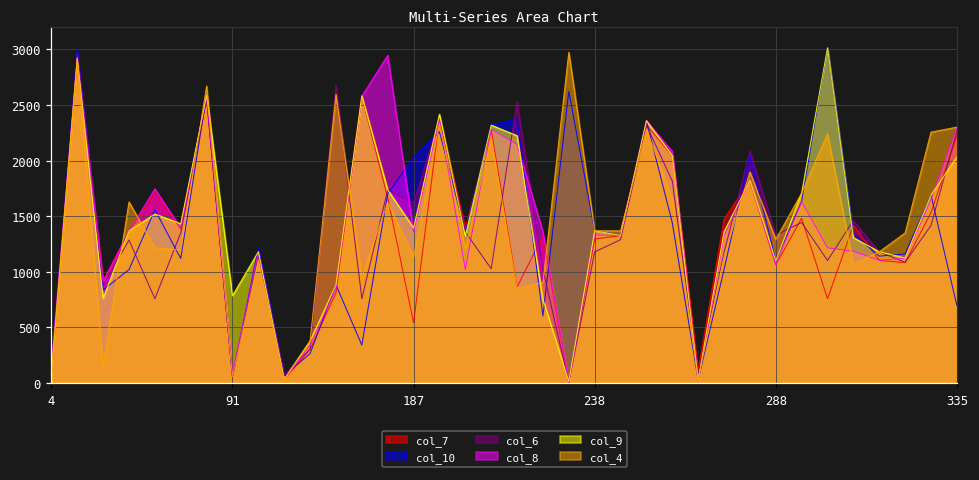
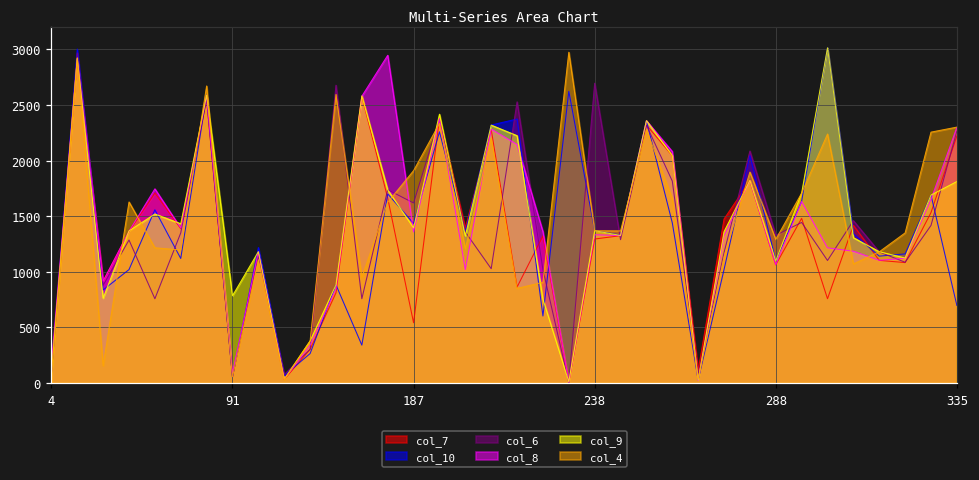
  {
    "col_7": {
      "187": 540,
      "238": 1300,
      "335": 2220
    },
    "col_10": {
-     "187": 2030,
+     "187": 1440,
      "335": 700
    },
    "col_6": {
      "187": 1620,
-     "238": 1180,
+     "238": 2700,
      "288": 1330,
      "335": 2270
    },
    "col_8": {
      "91": 90,
      "187": 1360,
      "238": 1330
    },
    "col_9": {
      "91": 790,
      "187": 1400,
-     "335": 2030
+     "335": 1810
    },
    "col_4": {
-     "187": 1130,
+     "187": 1910,
      "288": 1290
    }
  }
